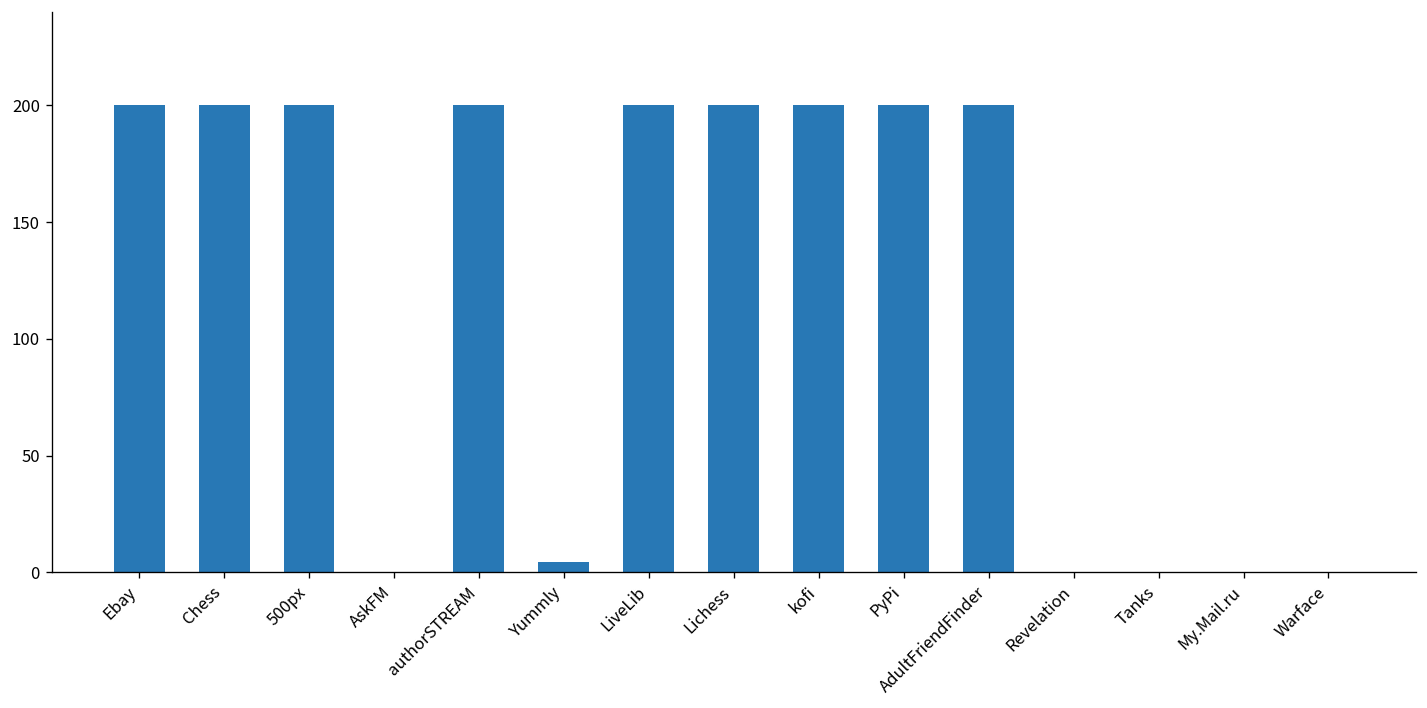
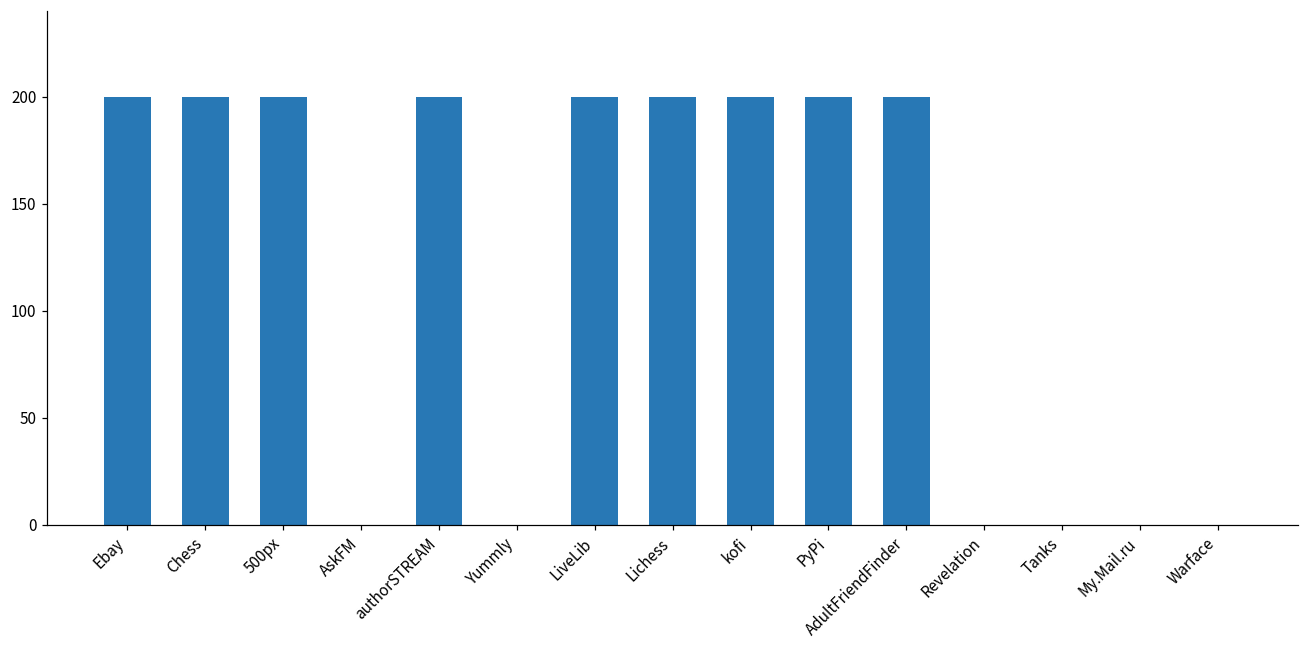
  {
    "Ebay": 200,
    "Chess": 200,
    "500px": 200,
    "AskFM": 0,
    "authorSTREAM": 200,
-   "Yummly": 5,
+   "Yummly": 0,
    "LiveLib": 200,
    "Lichess": 200,
    "kofi": 200,
    "PyPi": 200,
    "AdultFriendFinder": 200,
    "Revelation": 0,
    "Tanks": 0,
    "My.Mail.ru": 0,
    "Warface": 0
  }
